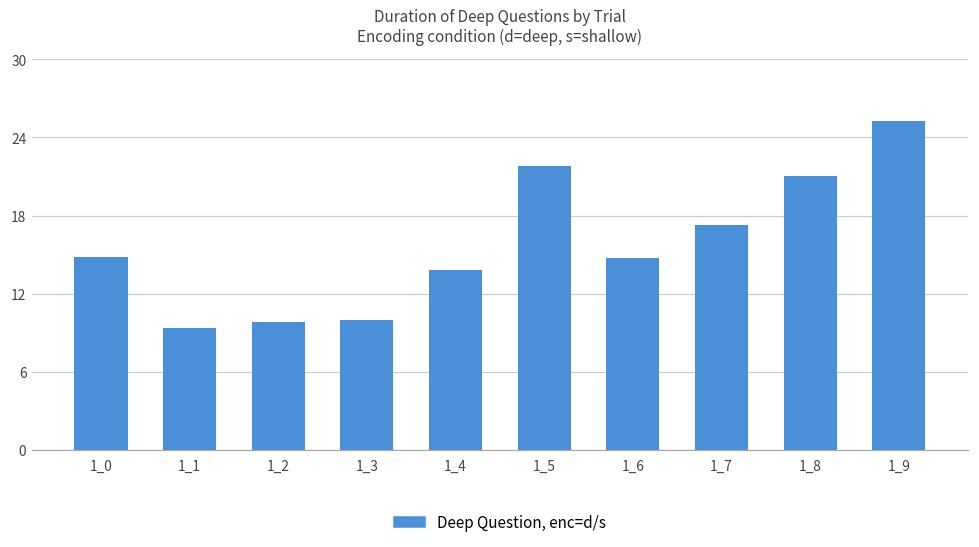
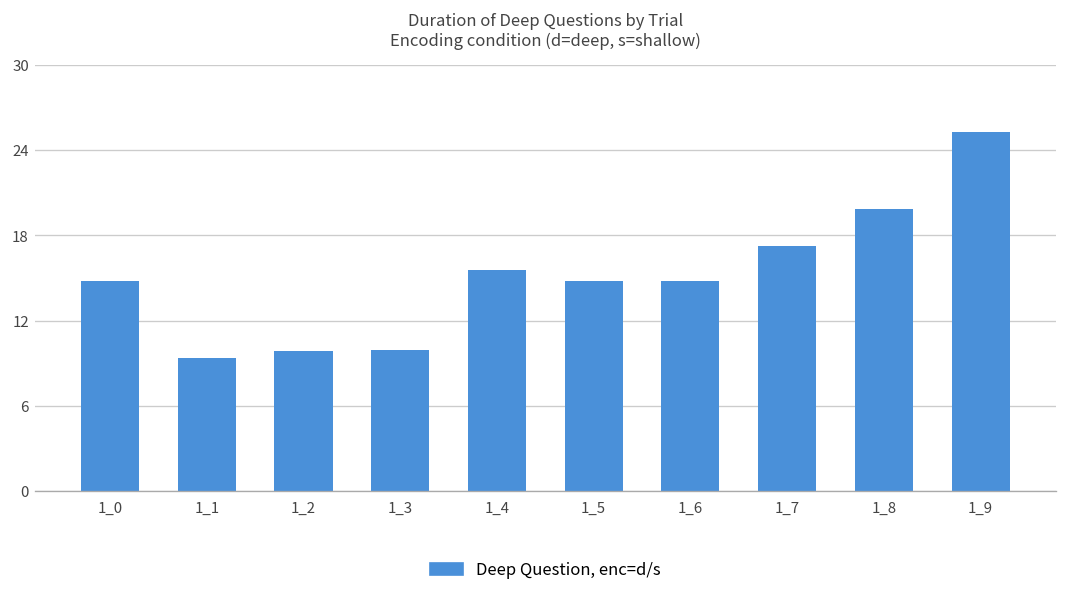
  {
    "1_0": 14.8,
    "1_1": 9.4,
    "1_2": 9.8,
    "1_3": 10.0,
-   "1_4": 13.8,
-   "1_5": 21.8,
+   "1_4": 15.5,
+   "1_5": 14.8,
    "1_6": 14.8,
    "1_7": 17.2,
-   "1_8": 21.0,
+   "1_8": 19.8,
    "1_9": 25.3
  }
